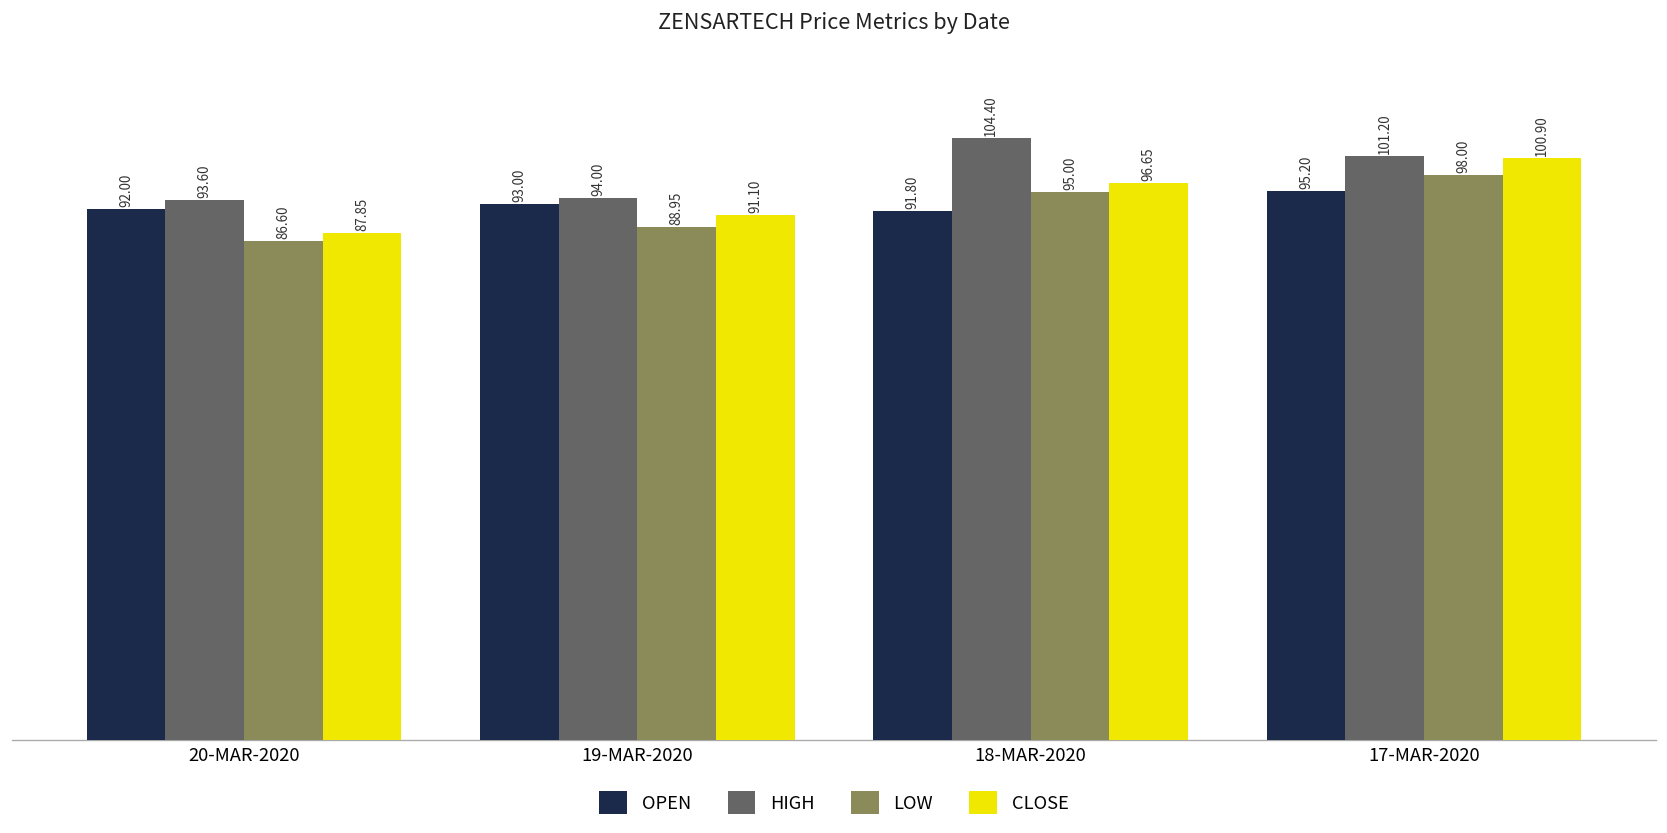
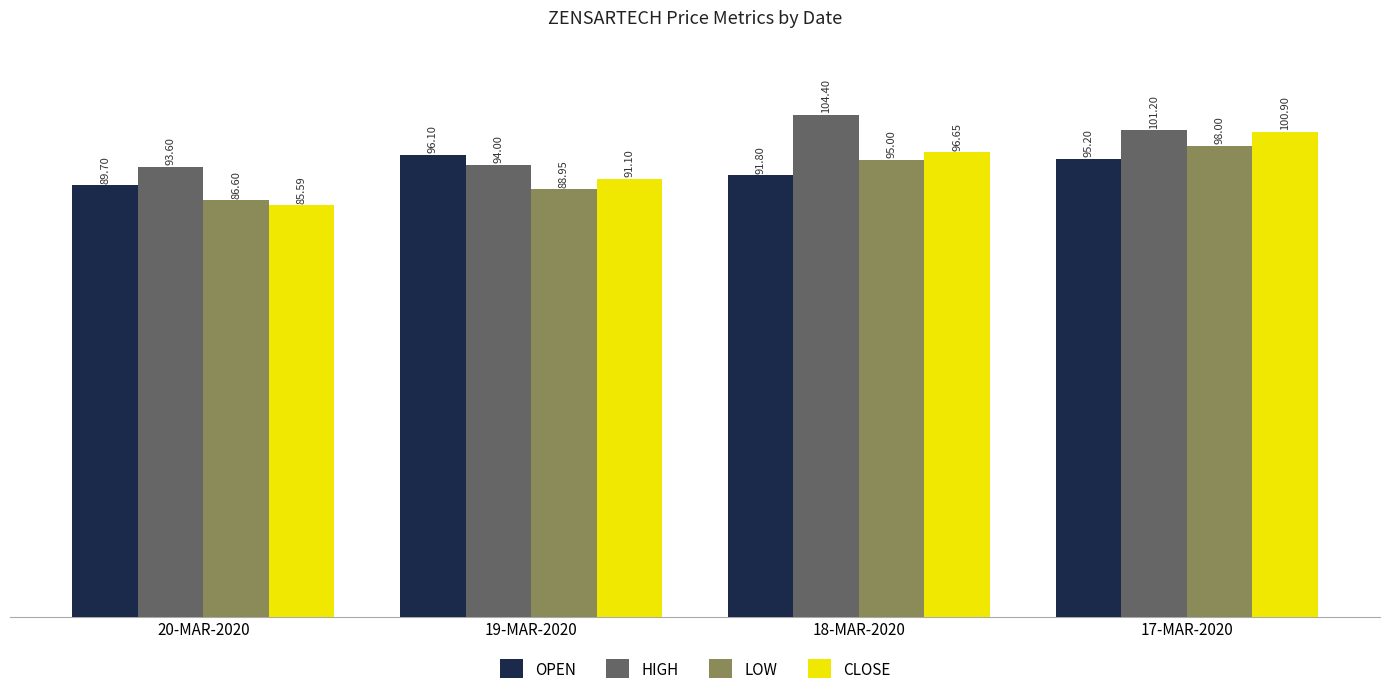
  {
    "OPEN": {
-     "20-MAR-2020": 92.00,
-     "19-MAR-2020": 93.00,
+     "20-MAR-2020": 89.70,
+     "19-MAR-2020": 96.10,
      "18-MAR-2020": 91.80,
      "17-MAR-2020": 95.20
    },
    "CLOSE": {
-     "20-MAR-2020": 87.85,
+     "20-MAR-2020": 85.59,
      "19-MAR-2020": 91.10,
      "18-MAR-2020": 96.65,
      "17-MAR-2020": 100.90
    }
  }
